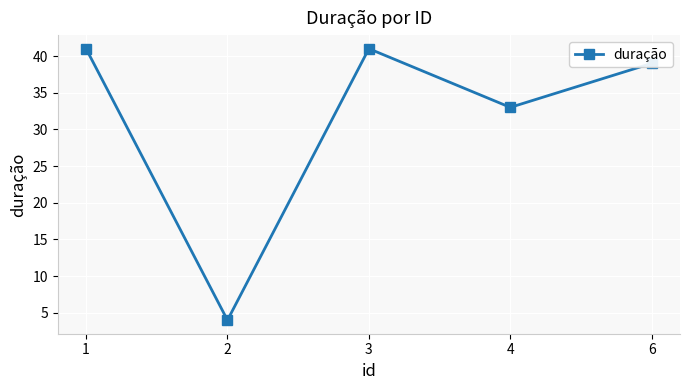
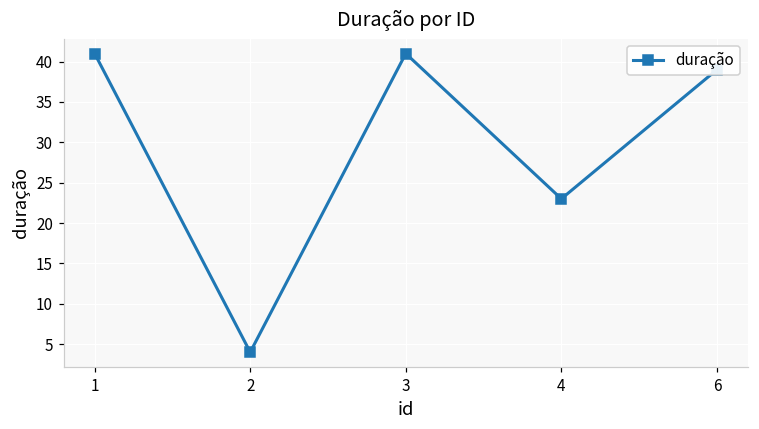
  {
    "1": 41,
    "2": 4,
    "3": 41,
-   "4": 33
+   "4": 23
  }
